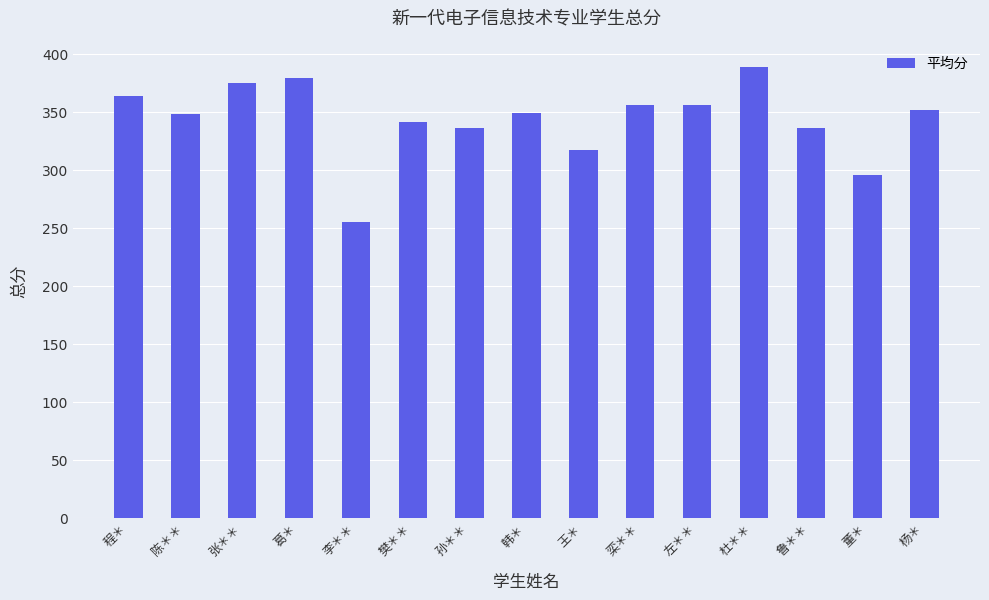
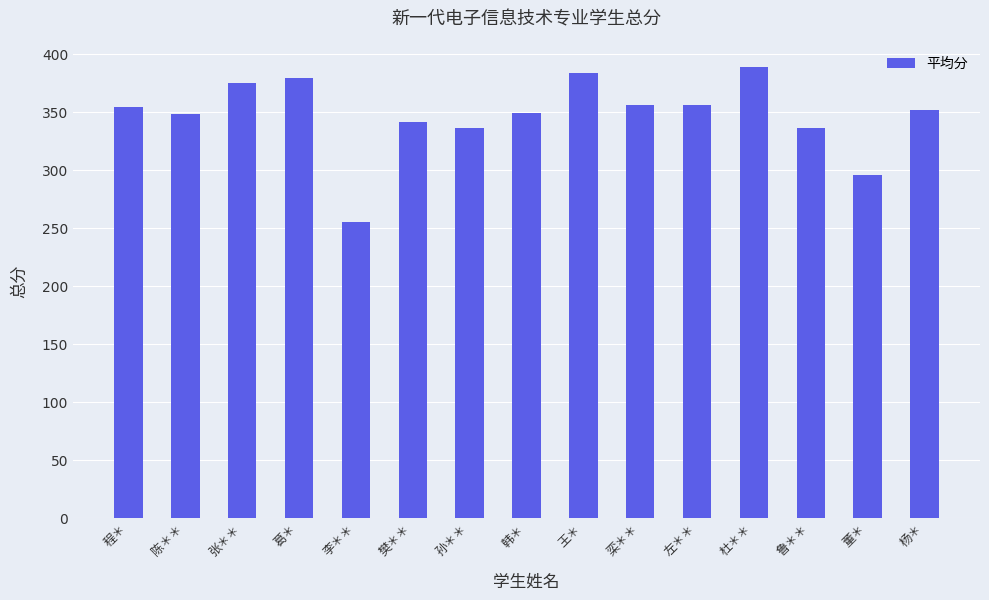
  {
-   "程＊": 364,
+   "程＊": 354,
    "陈＊＊": 348,
    "张＊＊": 375,
    "葛＊": 379,
    "李＊＊": 255,
    "樊＊＊": 342,
    "孙＊＊": 336,
    "韩＊": 349,
-   "王＊": 317,
+   "王＊": 384,
    "栾＊＊": 356,
    "左＊＊": 356,
    "杜＊＊": 389,
    "鲁＊＊": 336,
    "董＊": 296,
    "杨＊": 352
  }
